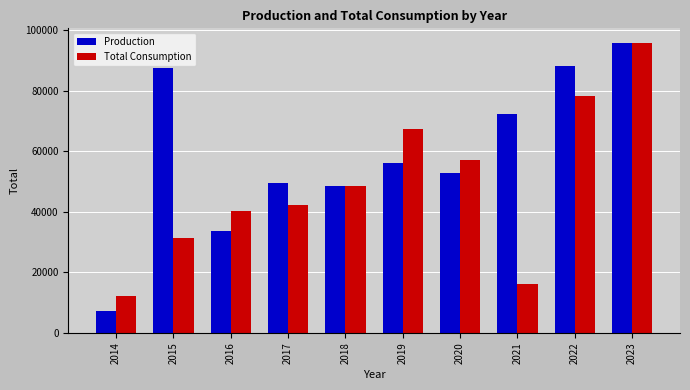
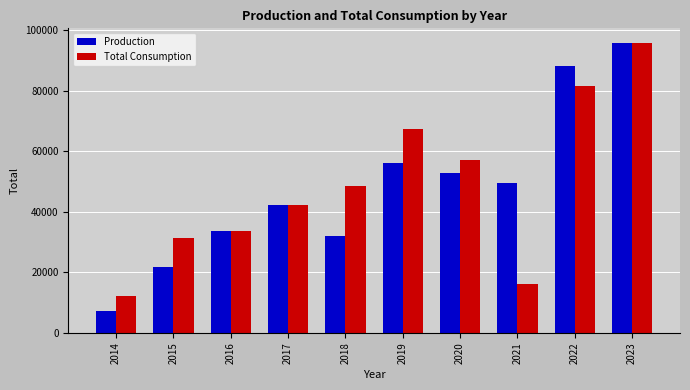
  {
    "Production": {
      "2014": 7000,
-     "2015": 87000,
+     "2015": 22000,
      "2016": 33000,
-     "2017": 50000,
-     "2018": 48000,
+     "2017": 42000,
+     "2018": 32000,
      "2019": 56000,
      "2020": 53000,
-     "2021": 72000,
+     "2021": 49000,
      "2022": 88000,
      "2023": 96000
    },
    "Total Consumption": {
      "2014": 12000,
      "2015": 31000,
-     "2016": 40000,
+     "2016": 33000,
      "2017": 42000,
      "2018": 48000,
      "2019": 67000,
      "2020": 57000,
      "2021": 16000,
-     "2022": 78000,
+     "2022": 82000,
      "2023": 96000
    }
  }
